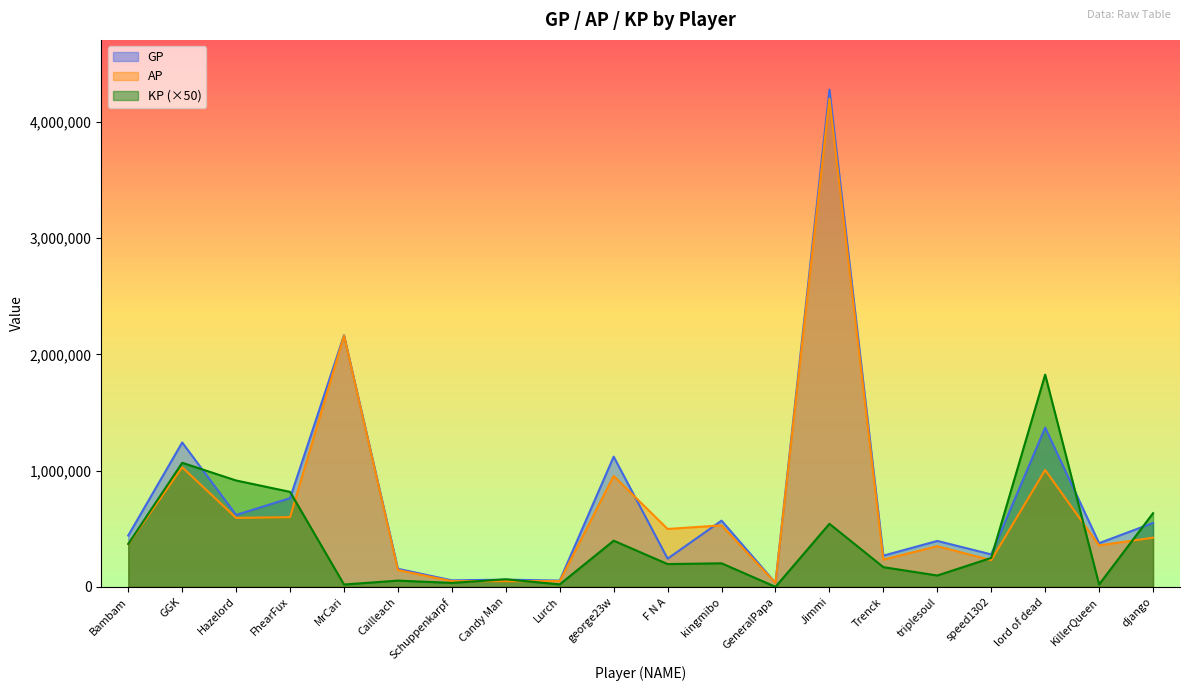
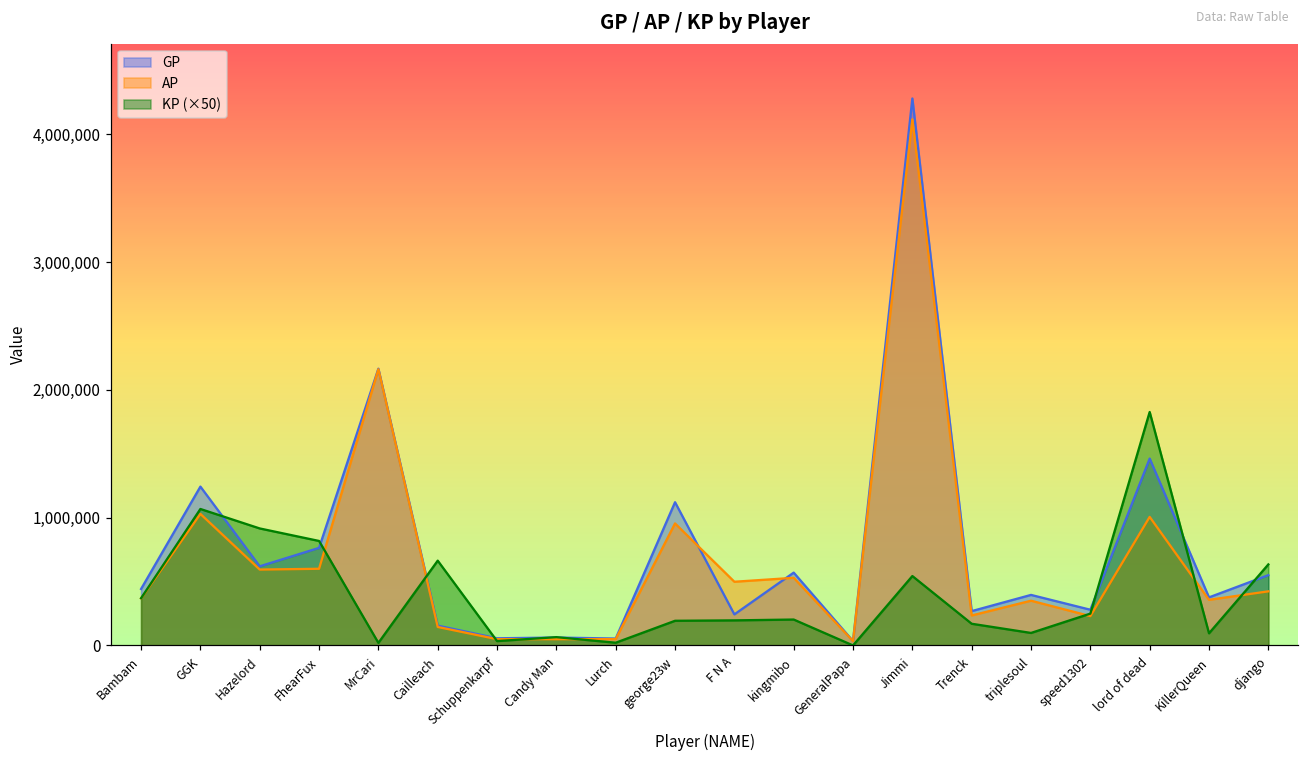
  {
    "GP": {
      "Bambam": "440,000",
      "GGK": "1,240,000",
      "Hazelord": "620,000",
      "FhearFux": "760,000",
      "george23w": "1,120,000",
      "F N A": "240,000",
      "kingmibo": "570,000",
      "Jimmi": "4,280,000",
      "Trenck": "270,000",
      "triplesoul": "400,000",
      "speed1302": "280,000",
-     "lord of dead": "1,370,000",
+     "lord of dead": "1,460,000",
      "django": "550,000"
    },
    "AP": {
      "GGK": "1,030,000",
      "Hazelord": "590,000",
      "FhearFux": "600,000",
      "george23w": "950,000",
      "F N A": "500,000",
      "kingmibo": "530,000",
-     "Jimmi": "4,200,000",
+     "Jimmi": "4,120,000",
      "Trenck": "230,000",
      "triplesoul": "350,000",
      "lord of dead": "1,010,000",
      "django": "420,000"
    },
    "KP (×50)": {
      "GGK": "1,070,000",
      "Hazelord": "920,000",
      "FhearFux": "820,000",
      "MrCari": "20,000",
-     "Cailleach": "50,000",
+     "Cailleach": "660,000",
      "Lurch": "20,000",
-     "george23w": "400,000",
+     "george23w": "190,000",
      "F N A": "200,000",
      "kingmibo": "200,000",
      "GeneralPapa": "0",
      "Jimmi": "540,000",
      "Trenck": "170,000",
      "triplesoul": "100,000",
      "lord of dead": "1,830,000",
-     "KillerQueen": "20,000",
+     "KillerQueen": "100,000",
      "django": "630,000"
    }
  }
